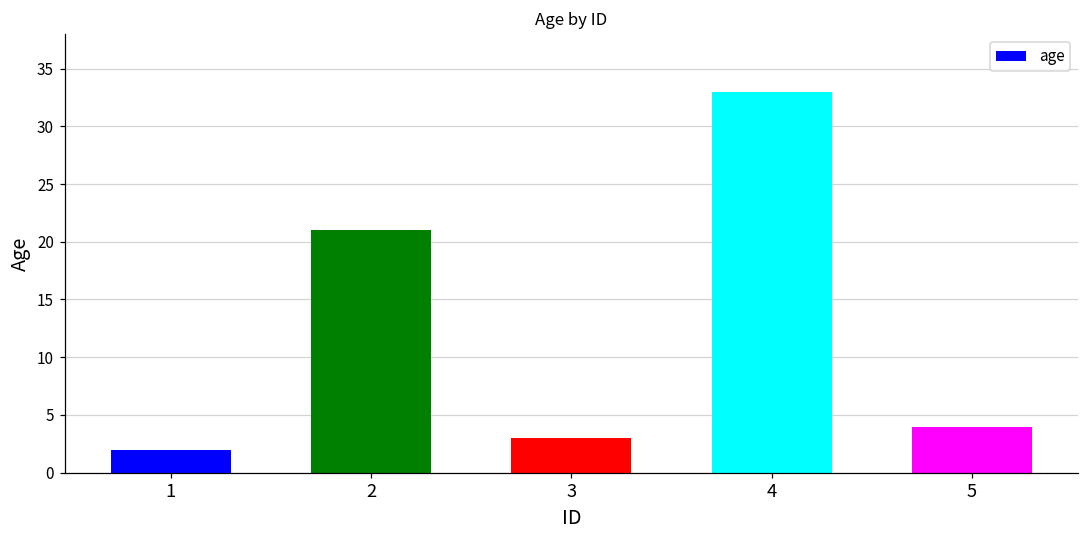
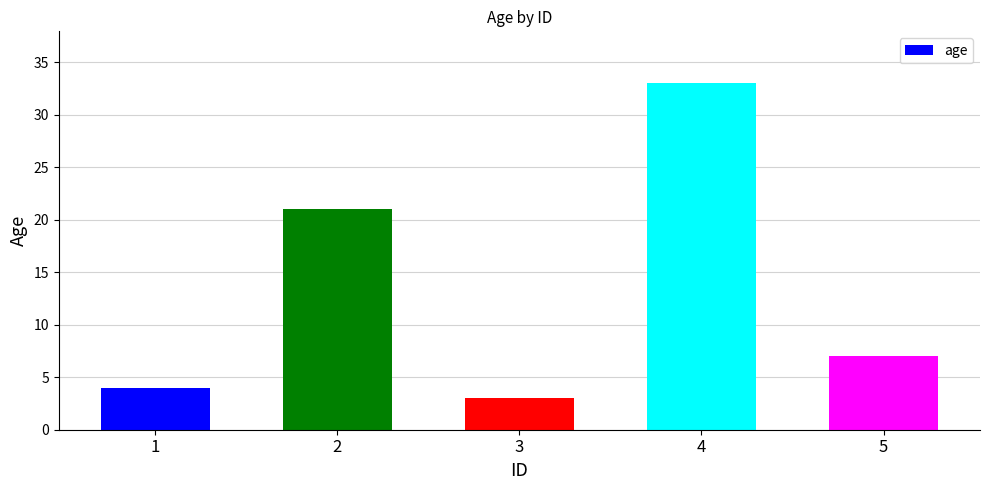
  {
-   "1": 2,
+   "1": 4,
    "2": 21,
    "3": 3,
    "4": 33,
-   "5": 4
+   "5": 7
  }
